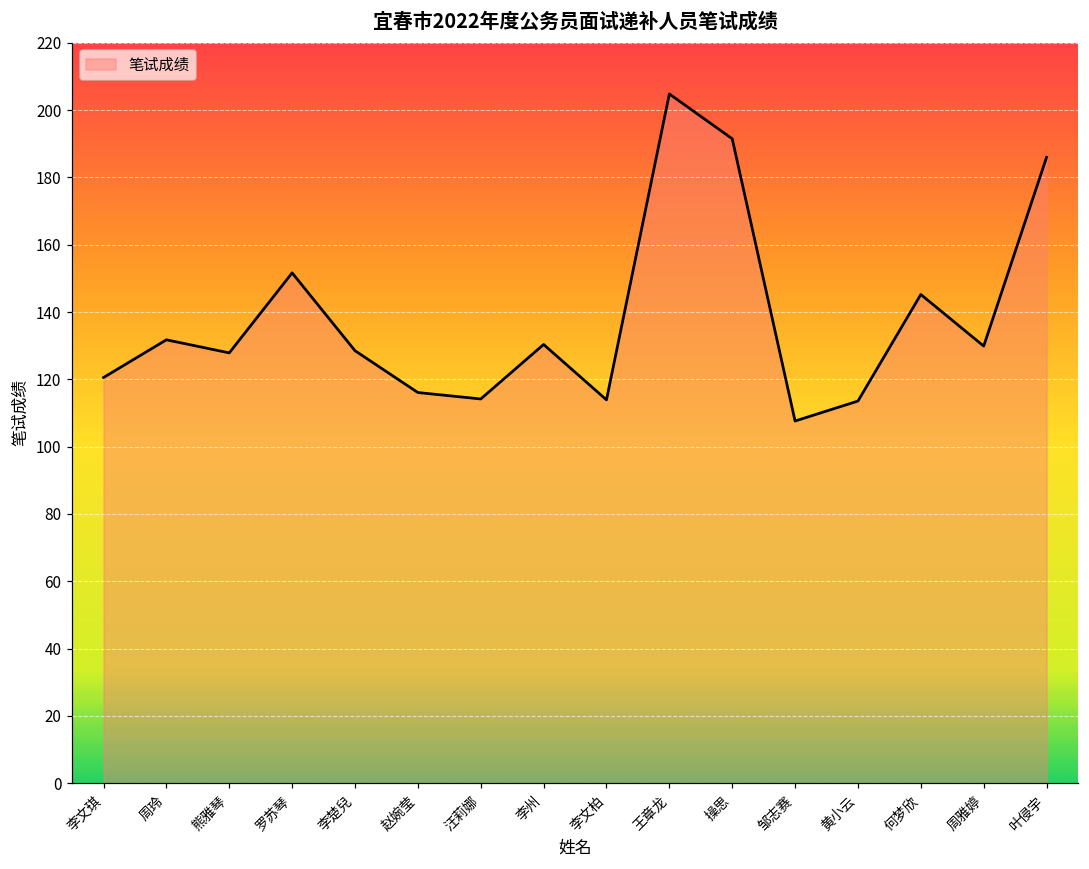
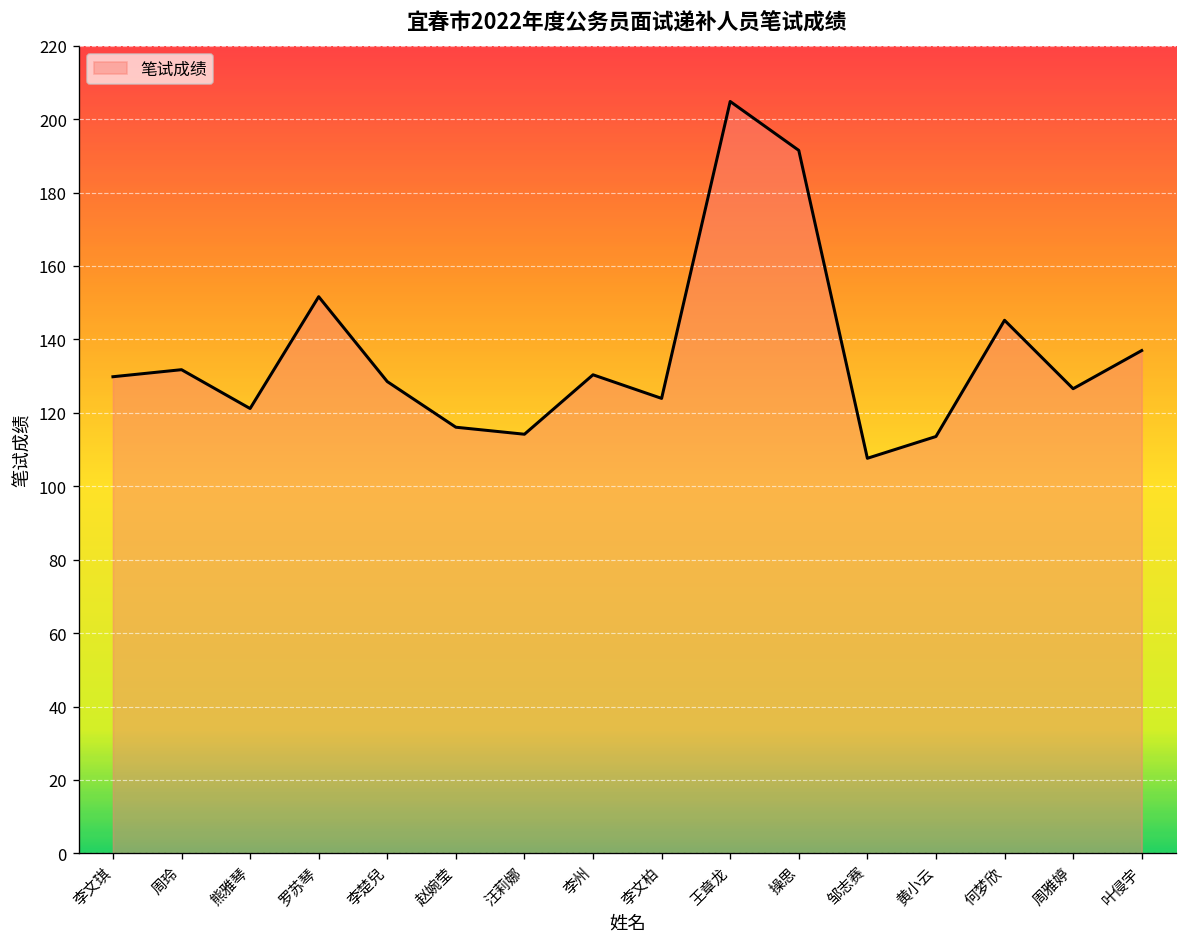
  {
-   "李文琪": 121,
+   "李文琪": 130,
    "周玲": 132,
-   "熊雅琴": 128,
+   "熊雅琴": 121,
    "罗苏琴": 152,
    "李楚兒": 129,
    "赵婉莹": 116,
    "汪莉娜": 114,
    "李州": 130,
-   "李文柏": 114,
+   "李文柏": 124,
    "王章龙": 205,
    "操思": 191,
    "邹志赛": 108,
    "黄小云": 114,
    "何梦欣": 145,
-   "周雅婷": 130,
-   "叶侵宇": 186
+   "周雅婷": 127,
+   "叶侵宇": 137
  }
